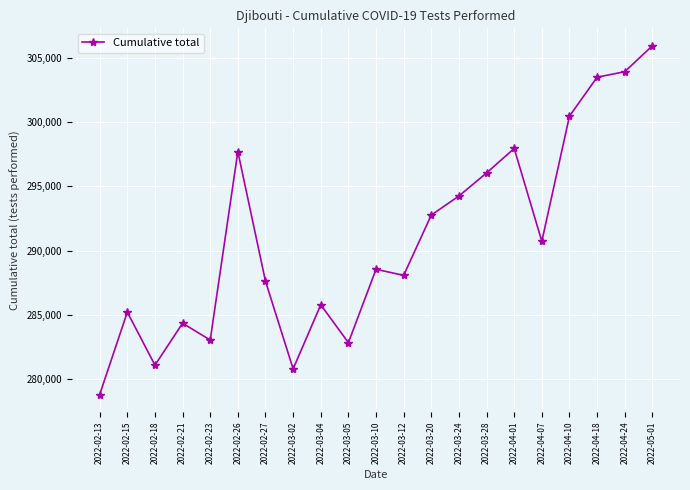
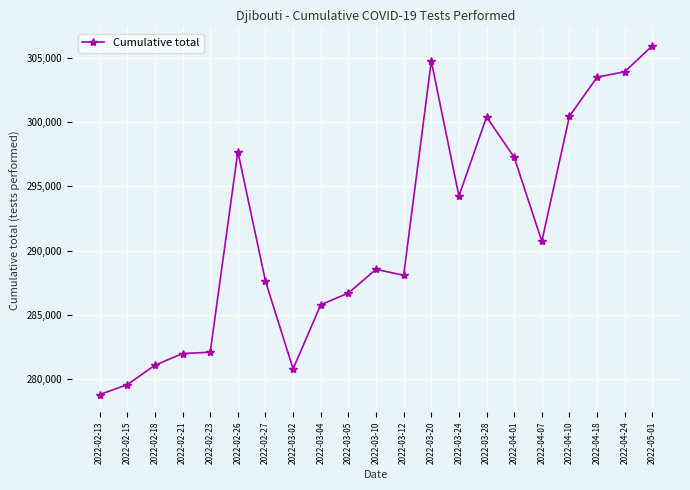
  {
    "2022-02-13": "278,800",
-   "2022-02-15": "285,200",
+   "2022-02-15": "279,600",
    "2022-02-18": "281,100",
-   "2022-02-21": "284,400",
-   "2022-02-23": "283,100",
+   "2022-02-21": "282,000",
+   "2022-02-23": "282,100",
    "2022-02-26": "297,700",
    "2022-02-27": "287,600",
    "2022-03-02": "280,800",
    "2022-03-04": "285,800",
-   "2022-03-05": "282,900",
+   "2022-03-05": "286,700",
    "2022-03-10": "288,600",
    "2022-03-12": "288,100",
-   "2022-03-20": "292,800",
+   "2022-03-20": "304,800",
    "2022-03-24": "294,300",
-   "2022-03-28": "296,100",
-   "2022-04-01": "298,000",
+   "2022-03-28": "300,400",
+   "2022-04-01": "297,300",
    "2022-04-07": "290,700",
    "2022-04-10": "300,500",
    "2022-04-18": "303,500",
    "2022-04-24": "303,900",
    "2022-05-01": "305,900"
  }
